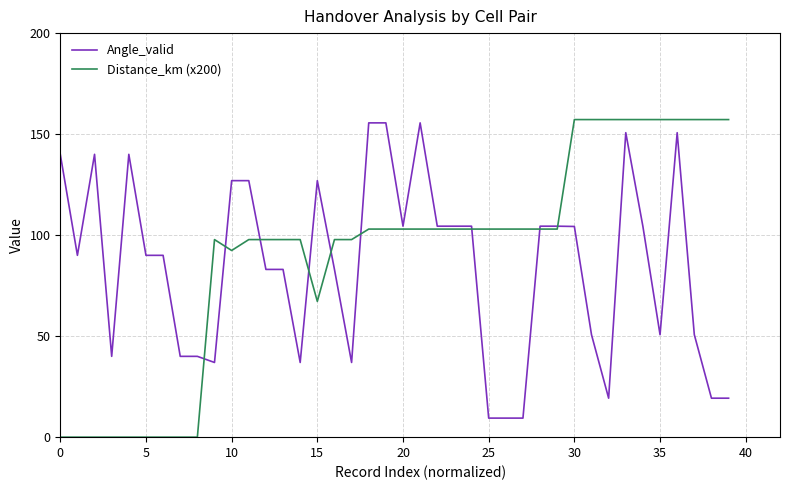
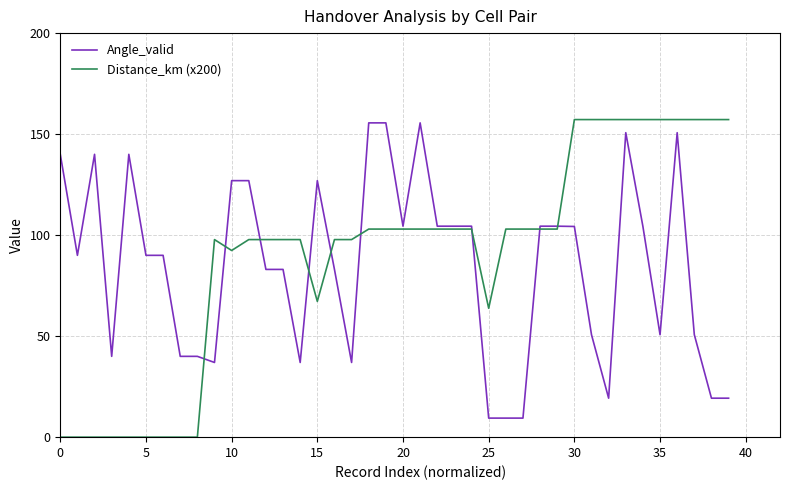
  {
    "Angle_valid": {
      "0": 140,
      "5": 90,
      "10": 127,
      "15": 127,
      "20": 104,
      "25": 9,
      "30": 104,
      "35": 51
    },
    "Distance_km (x200)": {
      "0": 0,
      "5": 0,
      "10": 92,
      "15": 67,
      "20": 103,
-     "25": 103,
+     "25": 64,
      "30": 157,
      "35": 157
    }
  }
